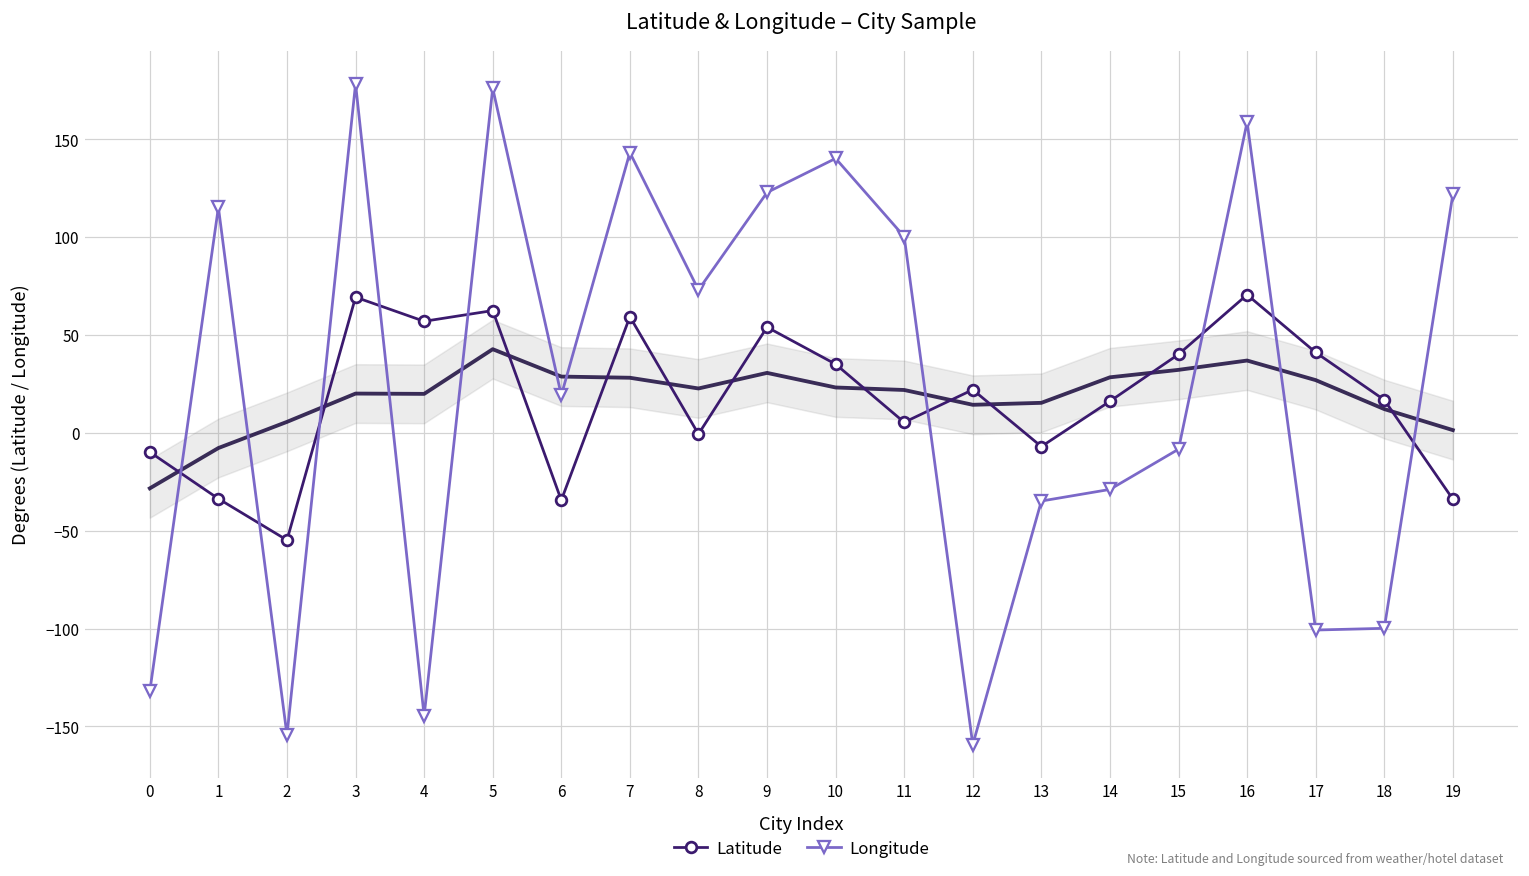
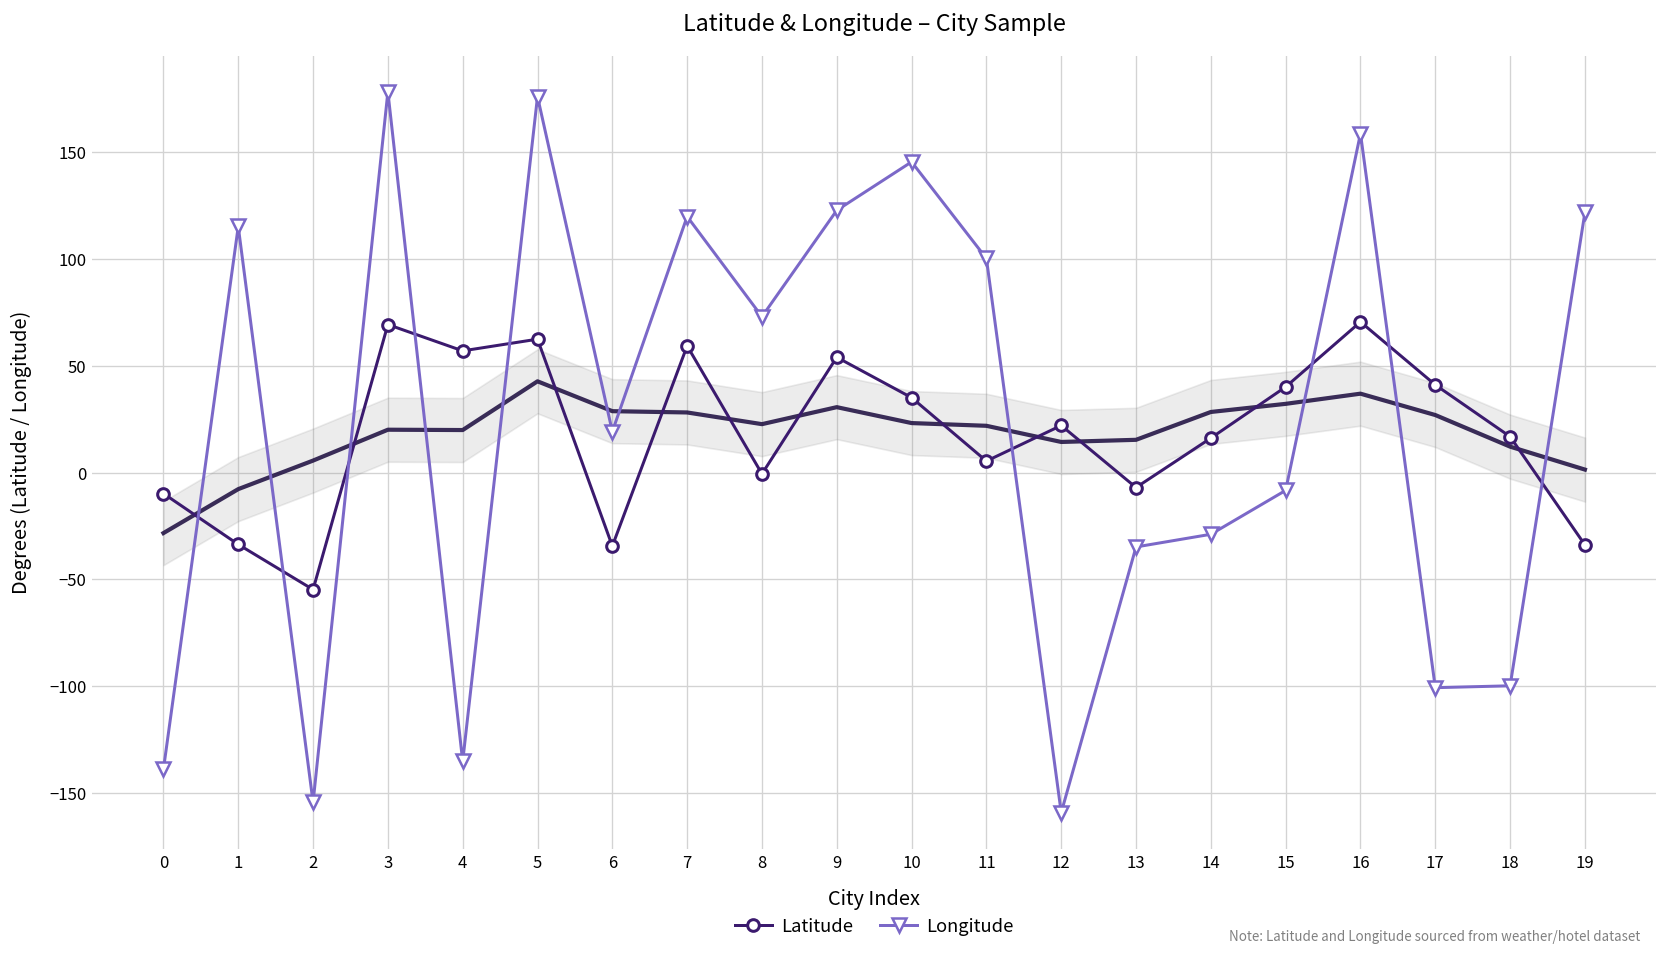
  {
    "Longitude": {
-     "0": -132,
+     "0": -139,
      "1": 115,
      "2": -155,
      "3": 178,
-     "4": -145,
+     "4": -135,
      "5": 176,
      "6": 19,
-     "7": 143,
+     "7": 120,
      "8": 73,
      "9": 123,
-     "10": 140,
+     "10": 146,
      "11": 100,
      "12": -159,
      "13": -35,
      "14": -29,
      "15": -8,
      "16": 159,
      "17": -101,
      "18": -100,
      "19": 122
    }
  }
